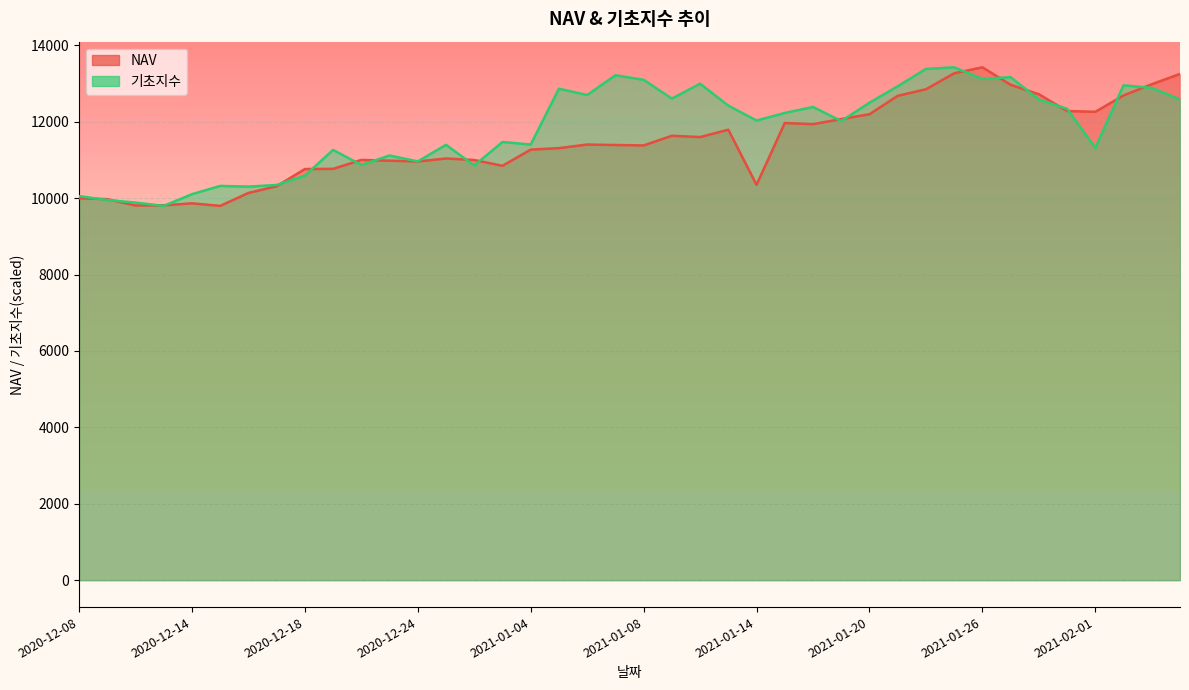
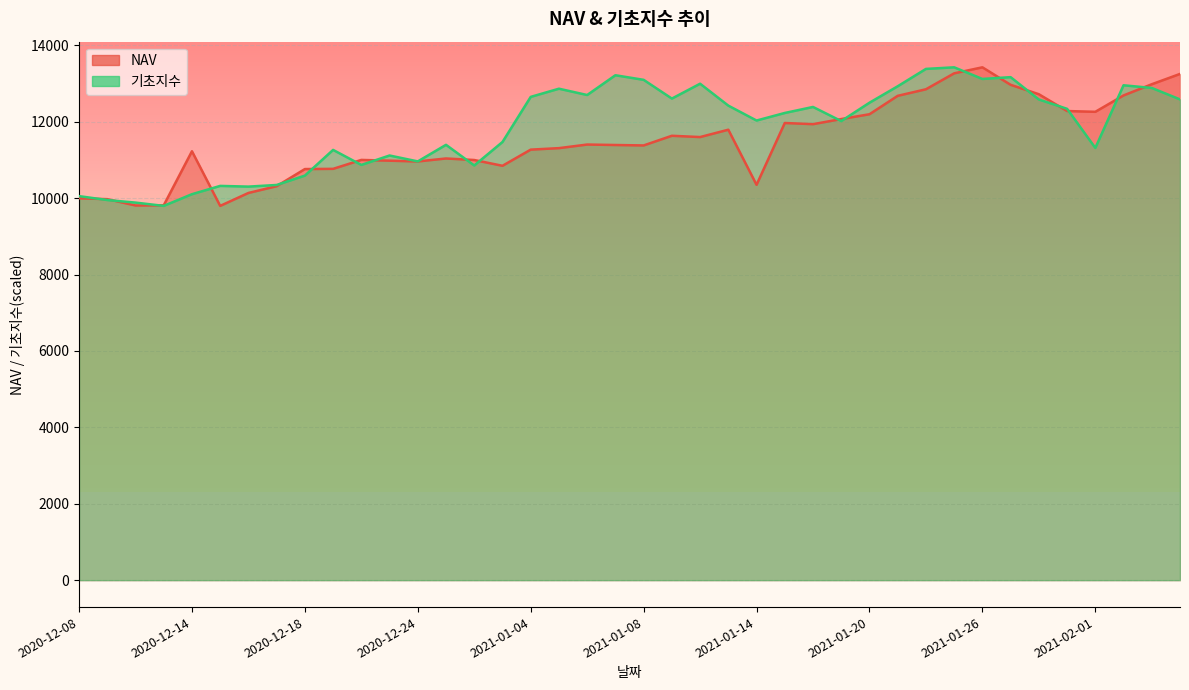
  {
    "NAV": {
-     "2020-12-14": 9900,
+     "2020-12-14": 11200,
      "2020-12-18": 10800,
      "2021-01-04": 11300,
      "2021-01-08": 11400,
      "2021-01-14": 10400,
      "2021-01-20": 12200,
      "2021-01-26": 13400,
      "2021-02-01": 12300
    },
    "기초지수": {
      "2020-12-14": 10100,
      "2020-12-18": 10600,
-     "2021-01-04": 11400,
+     "2021-01-04": 12700,
      "2021-01-08": 13100,
      "2021-01-14": 12000,
      "2021-01-20": 12500,
      "2021-01-26": 13100,
      "2021-02-01": 11300
    }
  }
